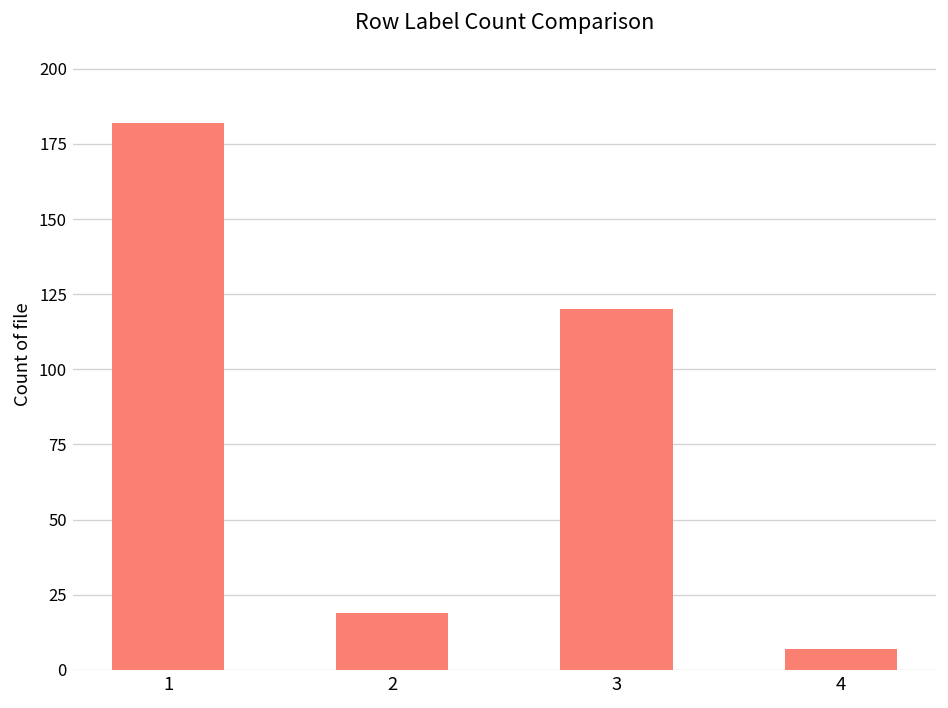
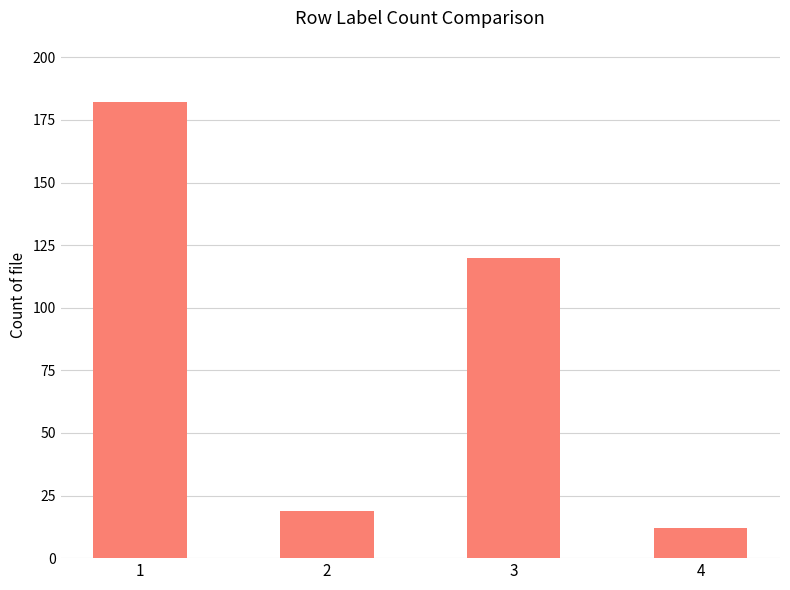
  {
    "1": 182,
    "2": 19,
    "3": 120,
-   "4": 7
+   "4": 12
  }
